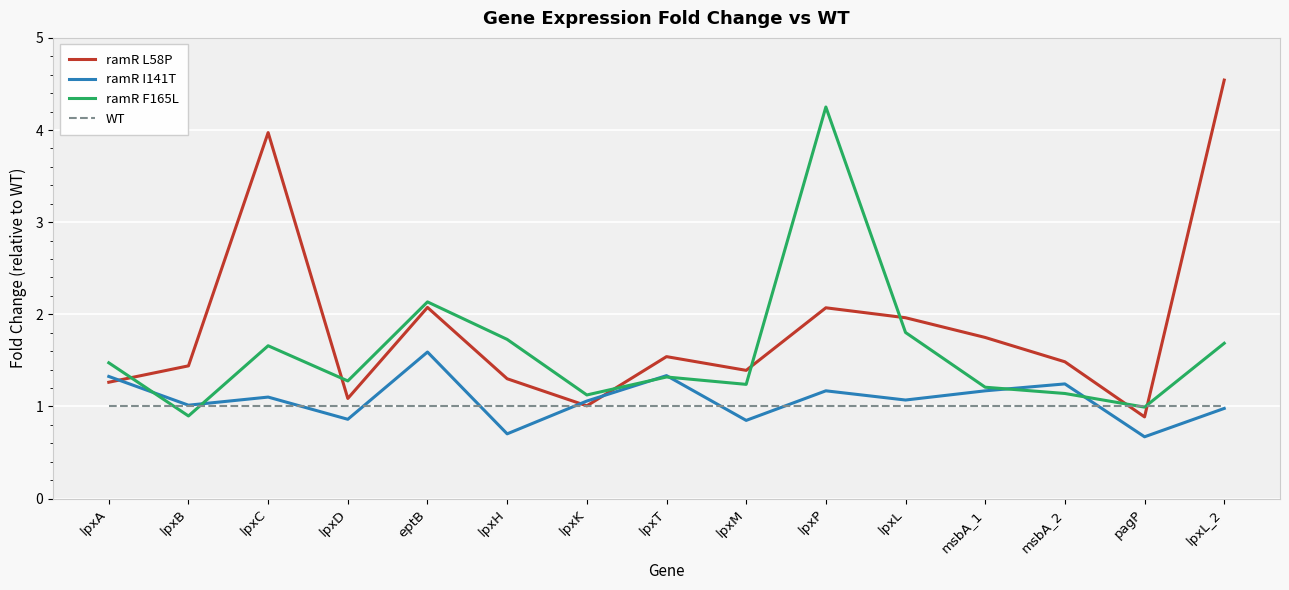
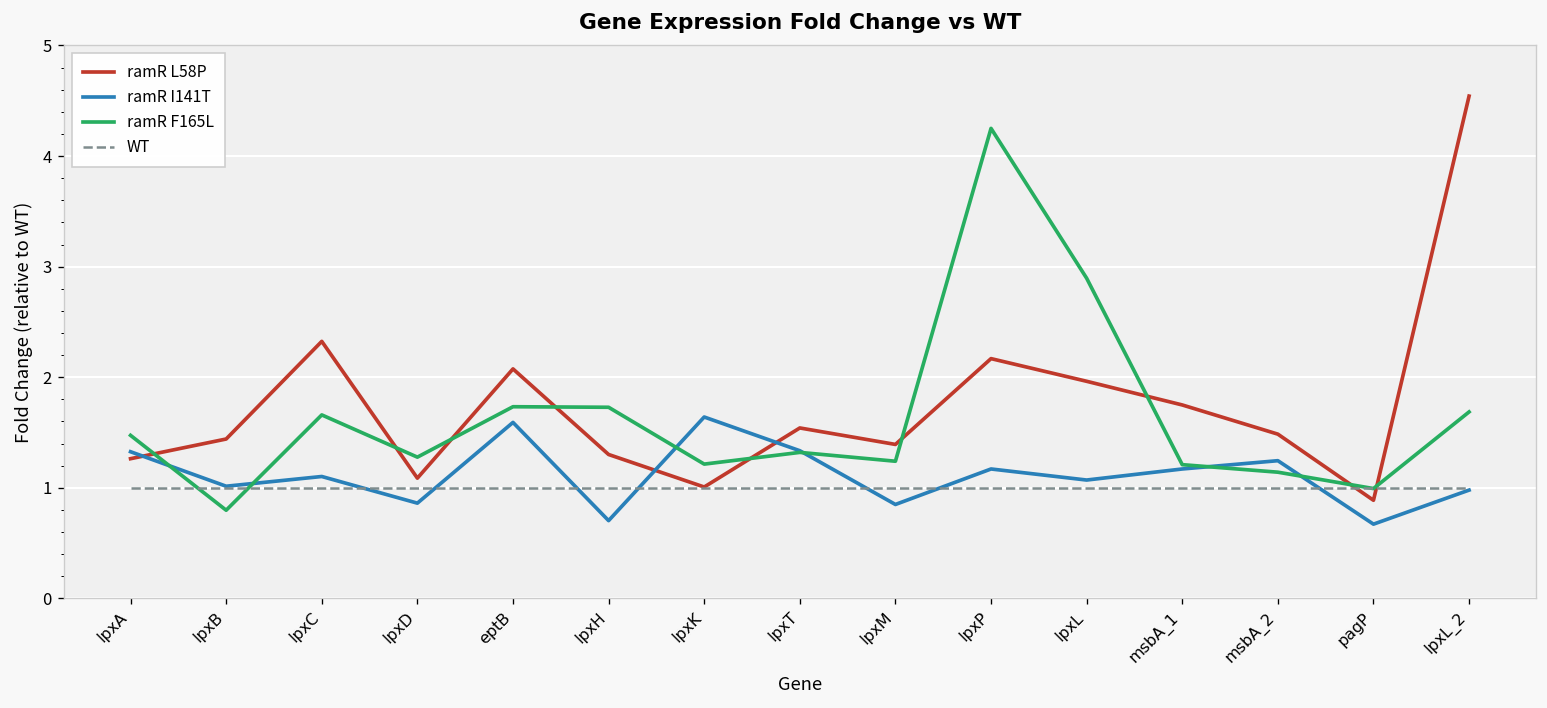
  {
    "ramR L58P": {
      "lpxA": 1.3,
      "lpxB": 1.4,
-     "lpxC": 4.0,
+     "lpxC": 2.3,
      "lpxD": 1.1,
      "eptB": 2.1,
      "lpxH": 1.3,
      "lpxT": 1.5,
      "lpxM": 1.4,
-     "lpxP": 2.1,
+     "lpxP": 2.2,
      "lpxL": 2.0,
      "msbA_1": 1.7,
      "msbA_2": 1.5,
      "pagP": 0.9,
      "lpxL_2": 4.5
    },
    "ramR I141T": {
      "lpxA": 1.3,
      "lpxC": 1.1,
      "lpxD": 0.9,
      "eptB": 1.6,
      "lpxH": 0.7,
-     "lpxK": 1.1,
+     "lpxK": 1.6,
      "lpxM": 0.8,
      "lpxP": 1.2,
      "lpxL": 1.1,
      "msbA_1": 1.2,
      "msbA_2": 1.2,
      "pagP": 0.7
    },
    "ramR F165L": {
      "lpxA": 1.5,
-     "lpxB": 0.9,
+     "lpxB": 0.8,
      "lpxC": 1.7,
      "lpxD": 1.3,
-     "eptB": 2.1,
+     "eptB": 1.7,
      "lpxH": 1.7,
-     "lpxK": 1.1,
+     "lpxK": 1.2,
      "lpxM": 1.2,
      "lpxP": 4.3,
-     "lpxL": 1.8,
+     "lpxL": 2.9,
      "msbA_1": 1.2,
      "msbA_2": 1.1,
      "lpxL_2": 1.7
    },
    "WT": {
      "lpxA": 1.0,
      "lpxC": 1.0,
      "lpxD": 1.0,
      "eptB": 1.0,
      "lpxH": 1.0,
      "lpxT": 1.0,
      "lpxM": 1.0,
      "lpxP": 1.0,
      "lpxL": 1.0,
      "msbA_1": 1.0,
      "msbA_2": 1.0
    }
  }
